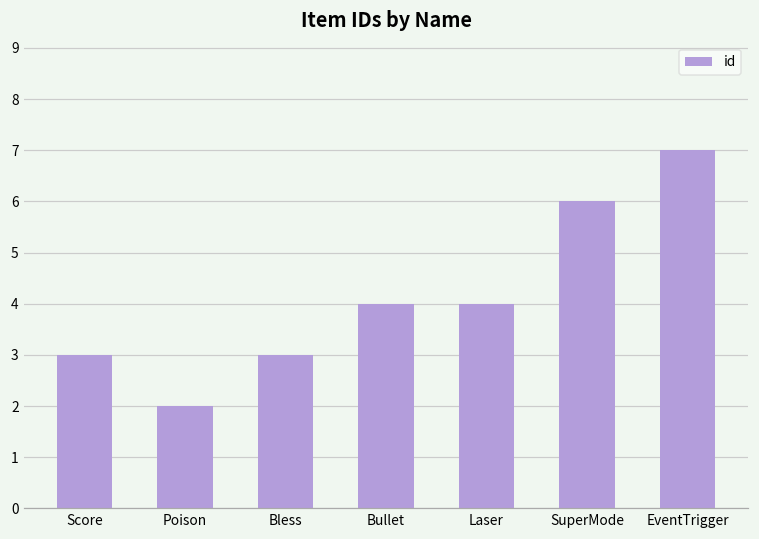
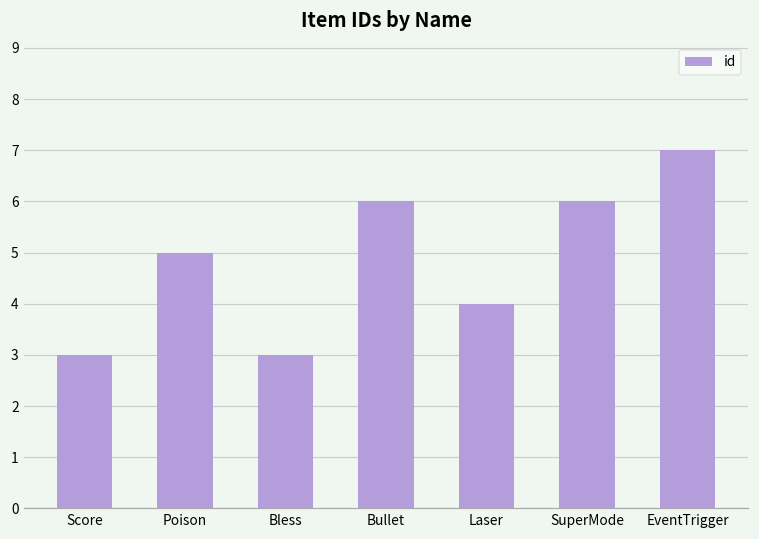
  {
    "Score": 3,
-   "Poison": 2,
+   "Poison": 5,
    "Bless": 3,
-   "Bullet": 4,
+   "Bullet": 6,
    "Laser": 4,
    "SuperMode": 6,
    "EventTrigger": 7
  }
